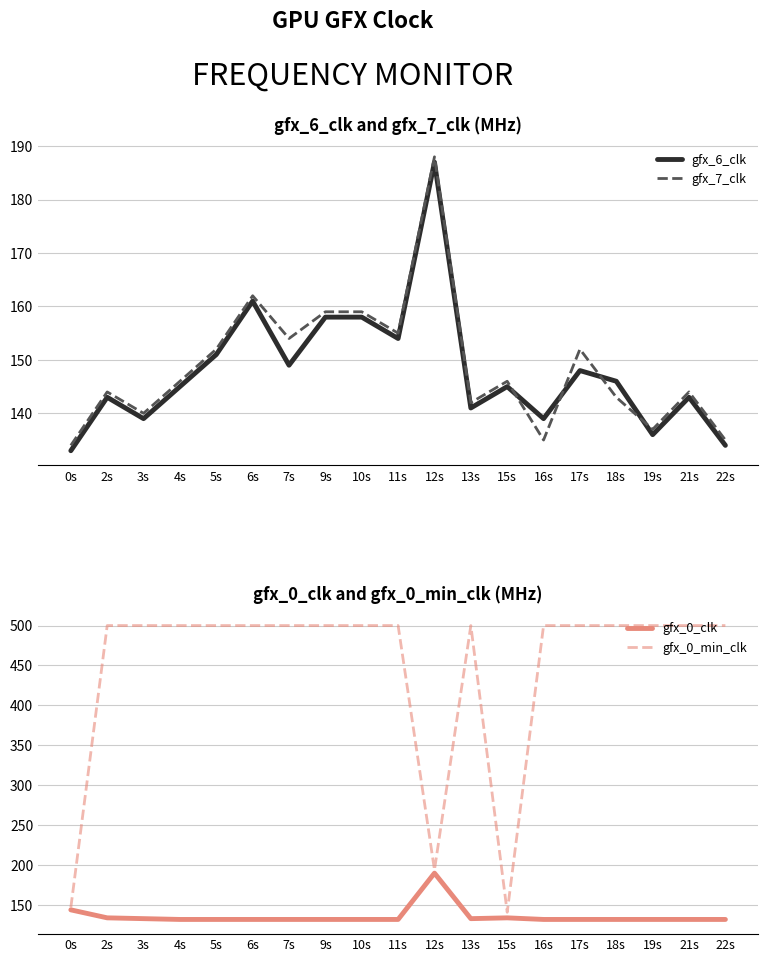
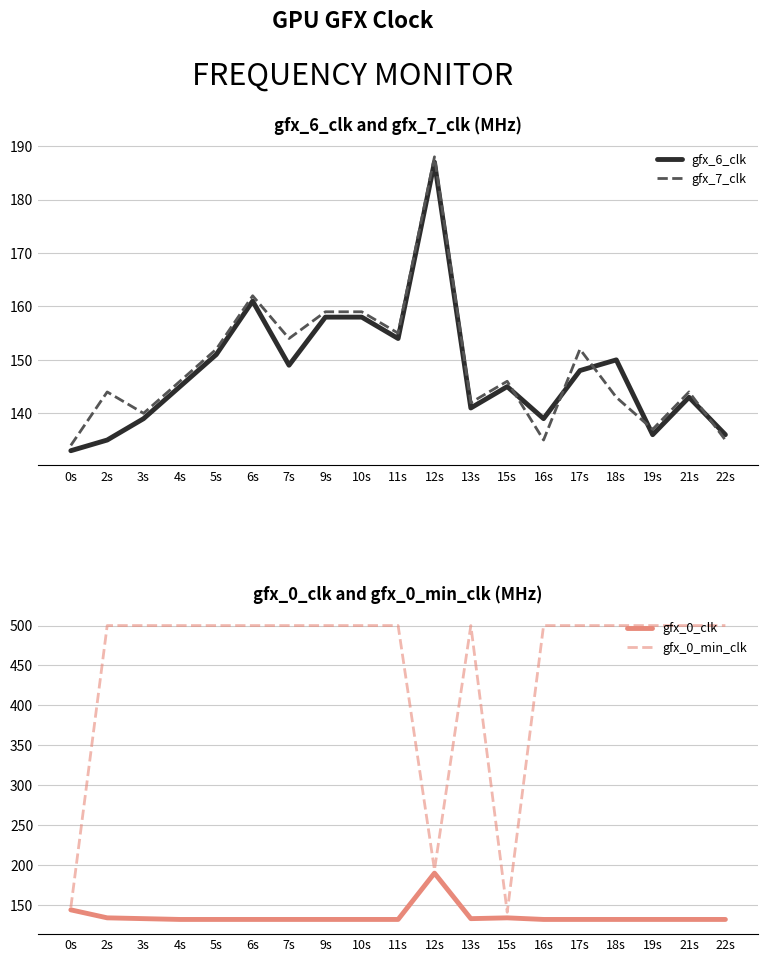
  {
    "gfx_6_clk and gfx_7_clk (MHz)": {
      "gfx_6_clk": {
        "0s": 133,
-       "2s": 143,
+       "2s": 135,
        "3s": 139,
        "4s": 145,
        "5s": 151,
        "6s": 161,
        "7s": 149,
        "9s": 158,
        "10s": 158,
        "11s": 154,
        "12s": 187,
        "13s": 141,
        "15s": 145,
        "16s": 139,
        "17s": 148,
-       "18s": 146,
+       "18s": 150,
        "19s": 136,
        "21s": 143,
-       "22s": 134
+       "22s": 136
      },
      "gfx_7_clk": {
        "0s": 134,
        "2s": 144,
        "3s": 140,
        "4s": 146,
        "5s": 152,
        "6s": 162,
        "7s": 154,
        "9s": 159,
        "10s": 159,
        "11s": 155,
        "12s": 188,
        "13s": 142,
        "15s": 146,
        "16s": 135,
        "17s": 152,
        "18s": 143,
        "19s": 137,
        "21s": 144,
        "22s": 135
      }
    }
  }
